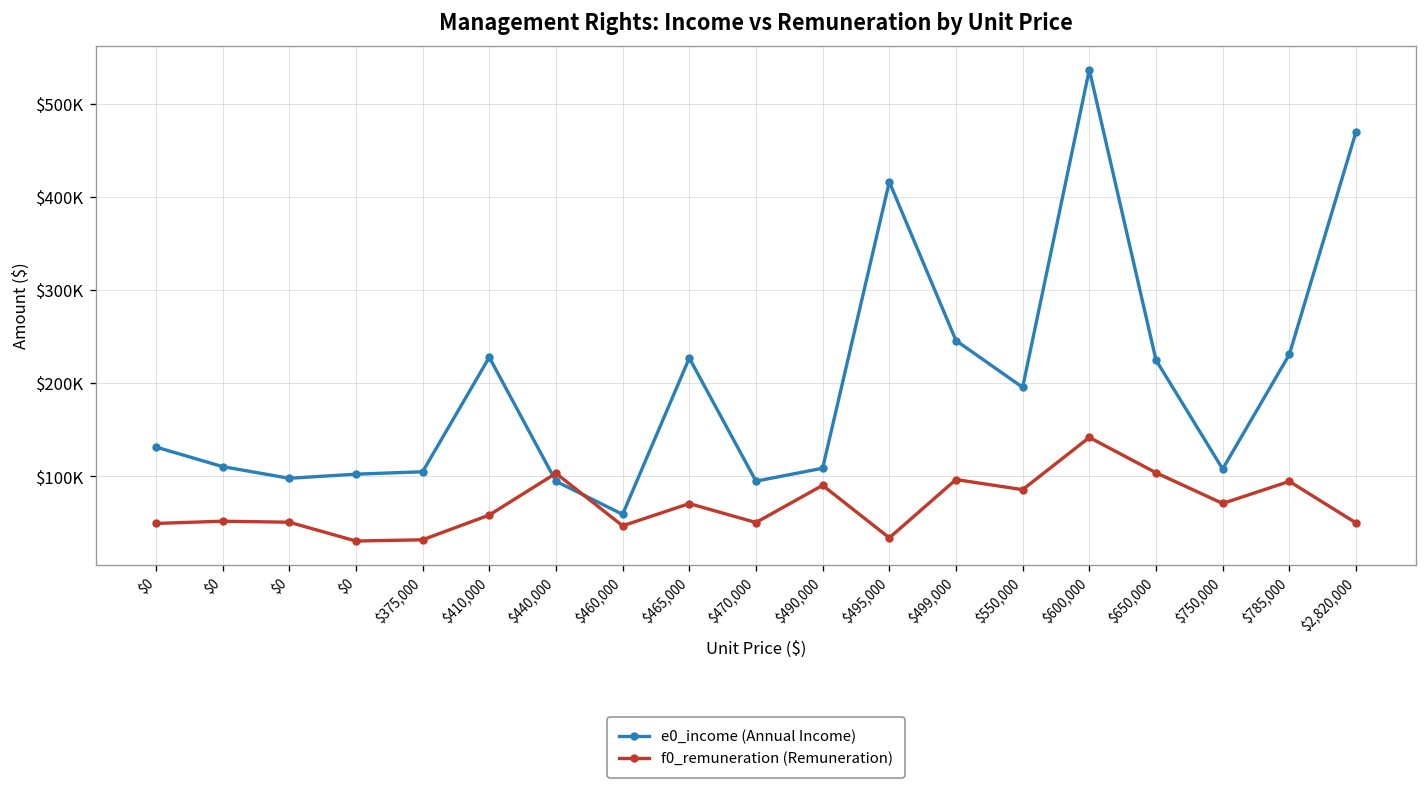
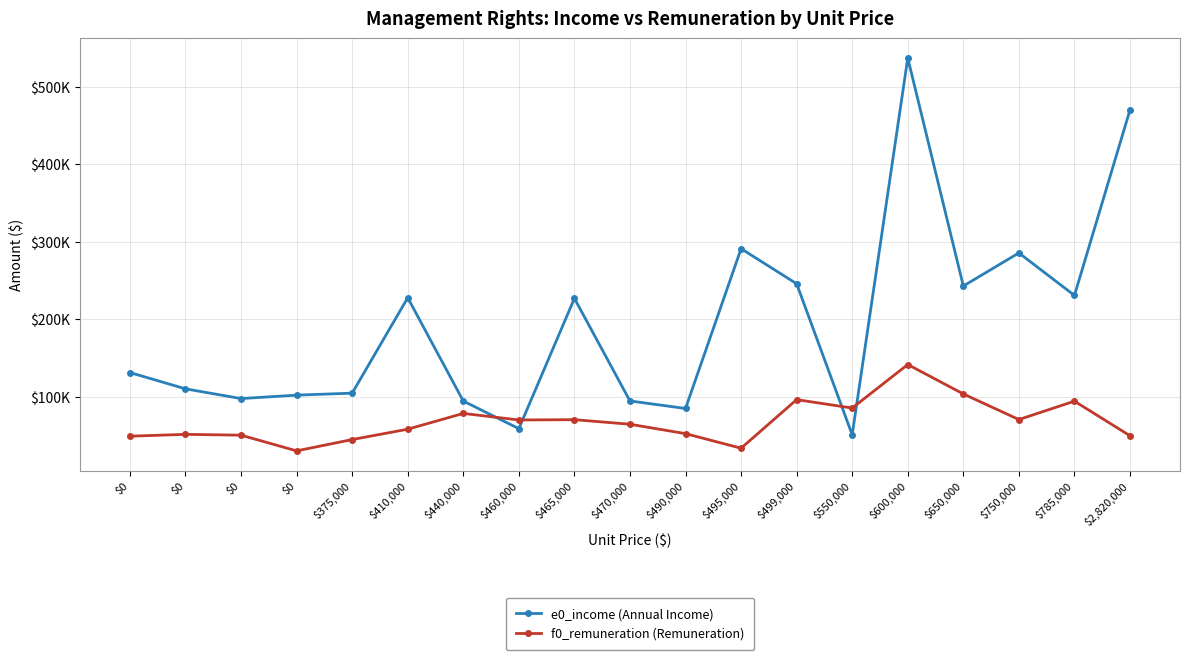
  {
    "e0_income (Annual Income)": {
      "$375,000": "$110000",
      "$410,000": "$230000",
      "$440,000": "$90000",
      "$460,000": "$60000",
      "$465,000": "$230000",
      "$470,000": "$100000",
-     "$490,000": "$110000",
-     "$495,000": "$420000",
+     "$490,000": "$90000",
+     "$495,000": "$290000",
      "$499,000": "$250000",
-     "$550,000": "$200000",
+     "$550,000": "$50000",
      "$600,000": "$540000",
-     "$650,000": "$230000",
-     "$750,000": "$110000",
+     "$650,000": "$240000",
+     "$750,000": "$290000",
      "$785,000": "$230000",
      "$2,820,000": "$470000"
    },
    "f0_remuneration (Remuneration)": {
-     "$375,000": "$30000",
+     "$375,000": "$50000",
      "$410,000": "$60000",
-     "$440,000": "$100000",
-     "$460,000": "$50000",
+     "$440,000": "$80000",
+     "$460,000": "$70000",
      "$465,000": "$70000",
-     "$470,000": "$50000",
-     "$490,000": "$90000",
+     "$470,000": "$70000",
+     "$490,000": "$50000",
      "$495,000": "$30000",
      "$499,000": "$100000",
      "$550,000": "$90000",
      "$600,000": "$140000",
      "$650,000": "$100000",
      "$750,000": "$70000",
      "$785,000": "$90000",
      "$2,820,000": "$50000"
    }
  }
